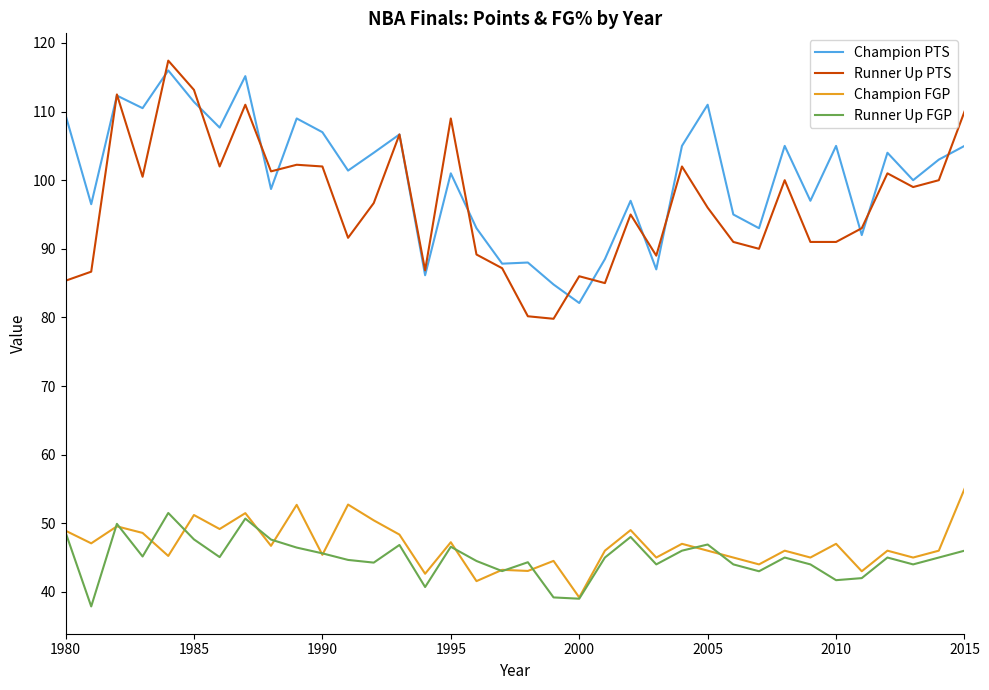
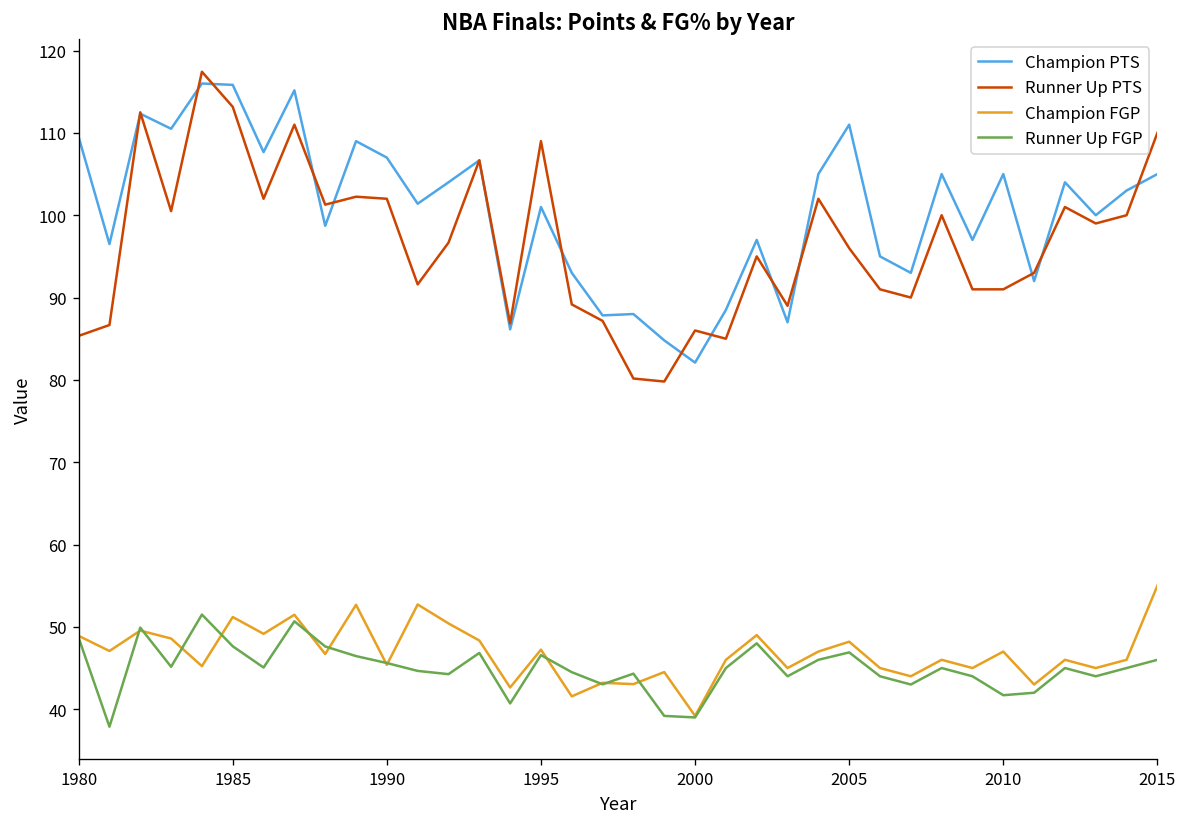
  {
    "Champion PTS": {
      "1980": 110,
-     "1985": 111,
+     "1985": 116,
      "1990": 107,
      "1995": 101,
      "2000": 82,
      "2005": 111,
      "2010": 105,
      "2015": 105
    },
    "Runner Up PTS": {
      "1980": 85,
      "1985": 113,
      "1990": 102,
      "1995": 109,
      "2000": 86,
      "2005": 96,
      "2010": 91,
      "2015": 110
    },
    "Champion FGP": {
      "1985": 51,
      "1995": 47,
-     "2005": 46,
+     "2005": 48,
      "2010": 47,
      "2015": 55
    },
    "Runner Up FGP": {
      "1985": 48,
      "1995": 47,
      "2005": 47,
      "2010": 42,
      "2015": 46
    }
  }
